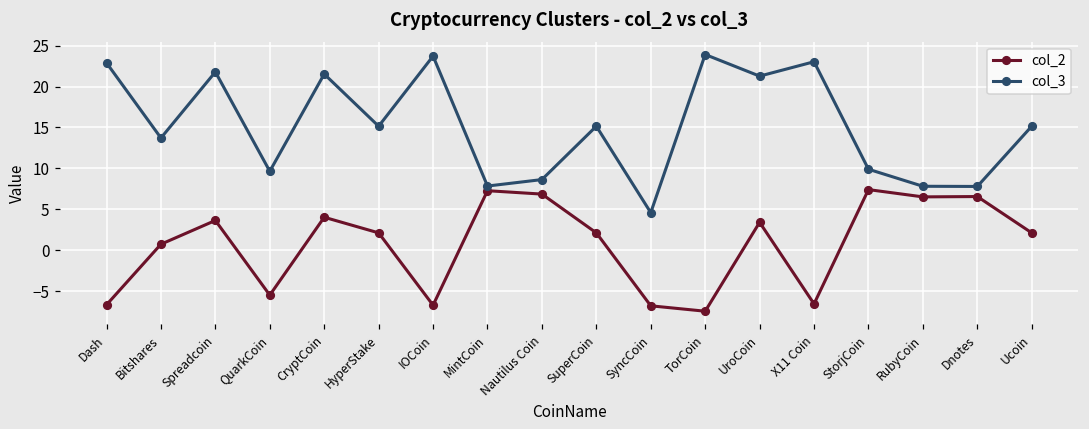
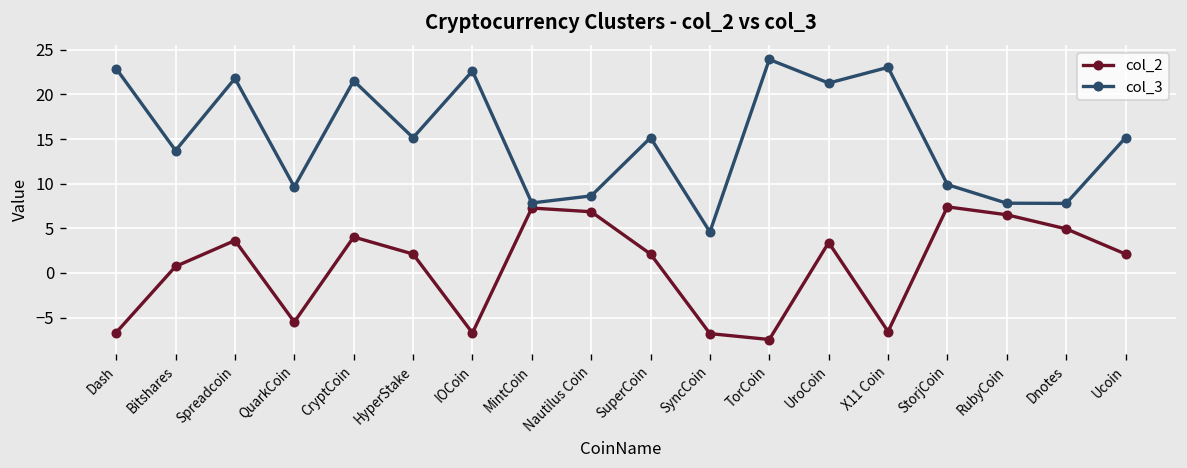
  {
    "col_2": {
      "Dash": -7,
      "Bitshares": 1,
      "Spreadcoin": 4,
      "QuarkCoin": -5,
      "CryptCoin": 4,
      "HyperStake": 2,
      "IOCoin": -7,
      "MintCoin": 7,
      "Nautilus Coin": 7,
      "SuperCoin": 2,
      "SyncCoin": -7,
      "TorCoin": -7,
      "UroCoin": 3,
      "X11 Coin": -7,
      "StorjCoin": 7,
      "RubyCoin": 7,
-     "Dnotes": 7,
+     "Dnotes": 5,
      "Ucoin": 2
    },
    "col_3": {
      "Dash": 23,
      "Bitshares": 14,
      "Spreadcoin": 22,
      "QuarkCoin": 10,
      "CryptCoin": 22,
      "HyperStake": 15,
-     "IOCoin": 24,
+     "IOCoin": 23,
      "MintCoin": 8,
      "Nautilus Coin": 9,
      "SuperCoin": 15,
      "SyncCoin": 5,
      "TorCoin": 24,
      "UroCoin": 21,
      "X11 Coin": 23,
      "StorjCoin": 10,
      "RubyCoin": 8,
      "Dnotes": 8,
      "Ucoin": 15
    }
  }
